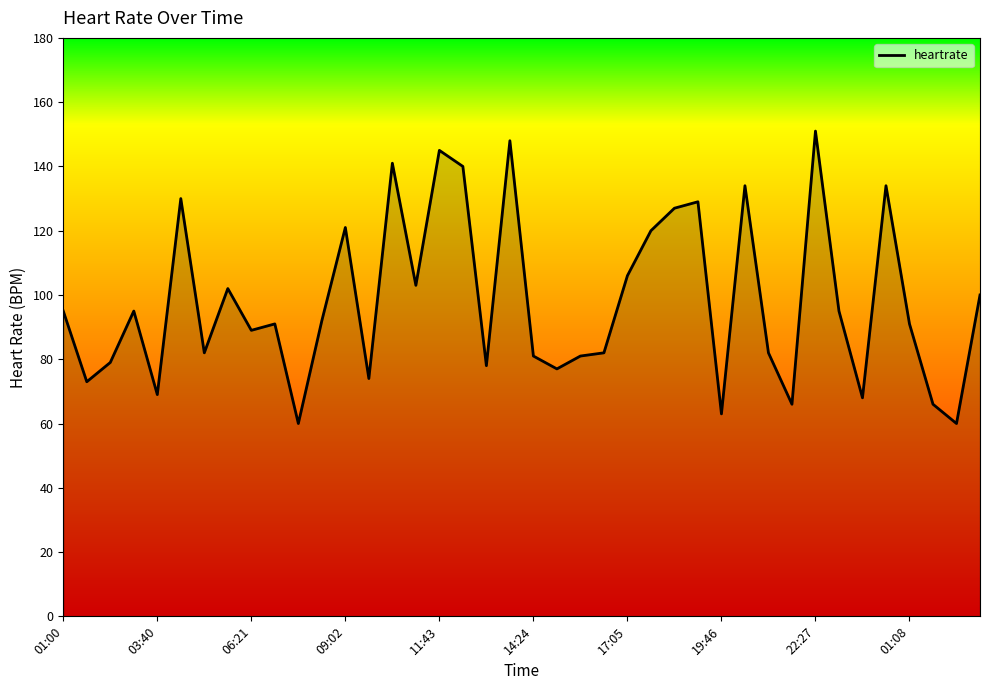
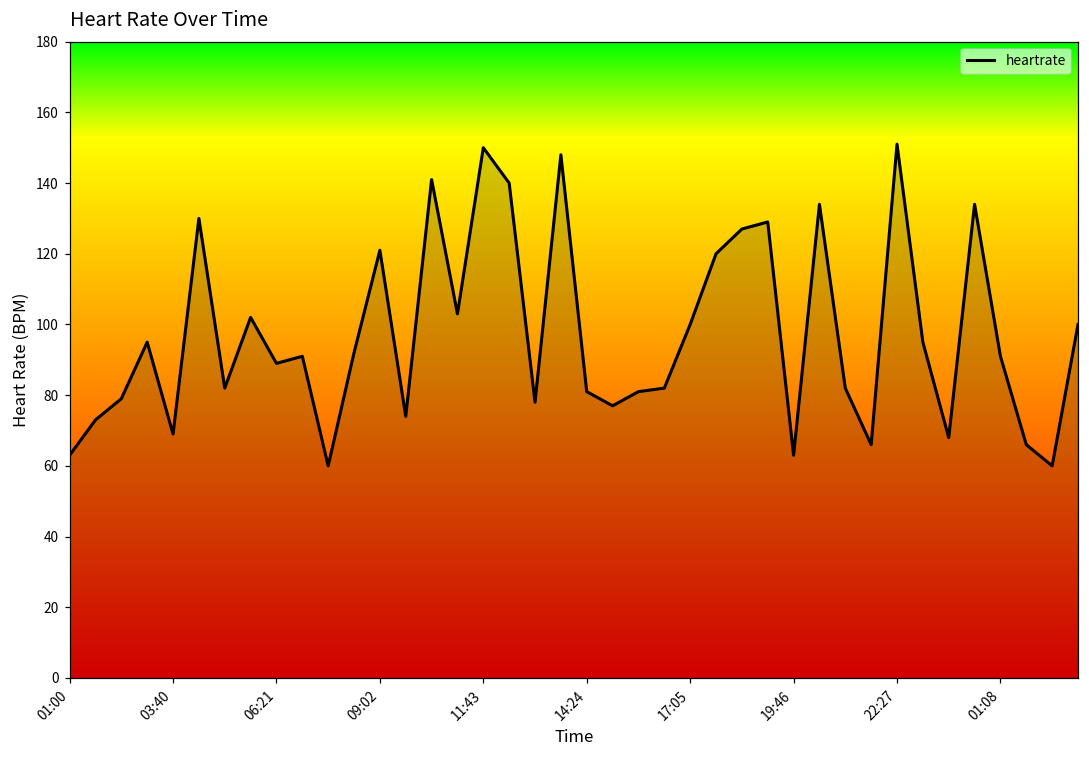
  {
-   "01:00": 95,
+   "01:00": 63,
    "03:40": 69,
    "06:21": 89,
    "09:02": 121,
-   "11:43": 145,
+   "11:43": 150,
    "14:24": 81,
-   "17:05": 106,
+   "17:05": 100,
    "19:46": 63,
    "22:27": 151,
    "01:08": 91
  }
